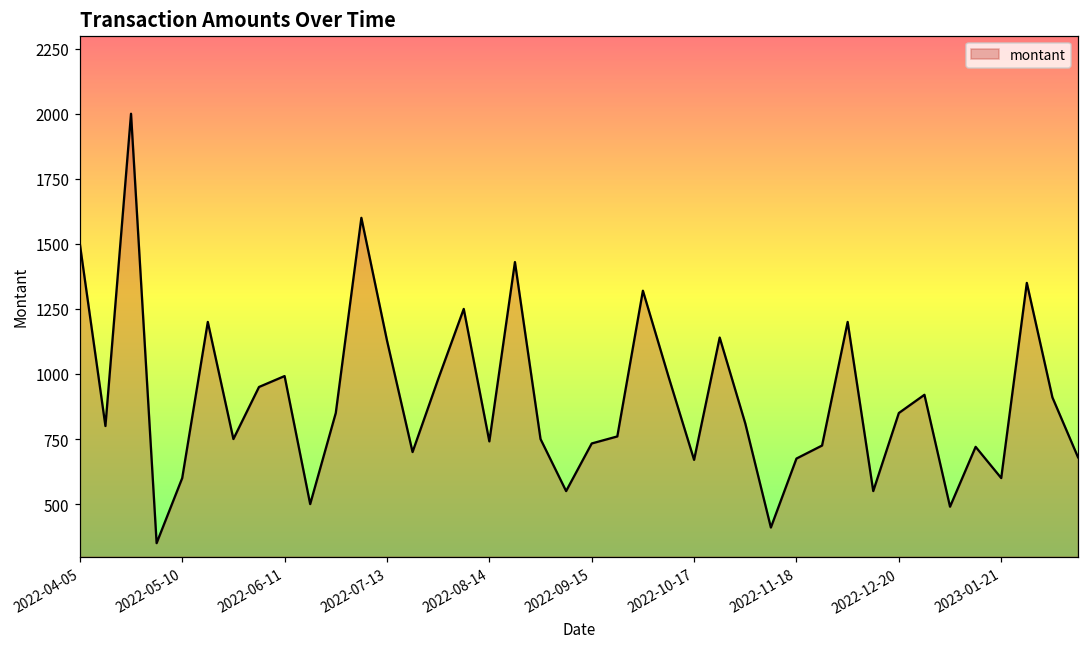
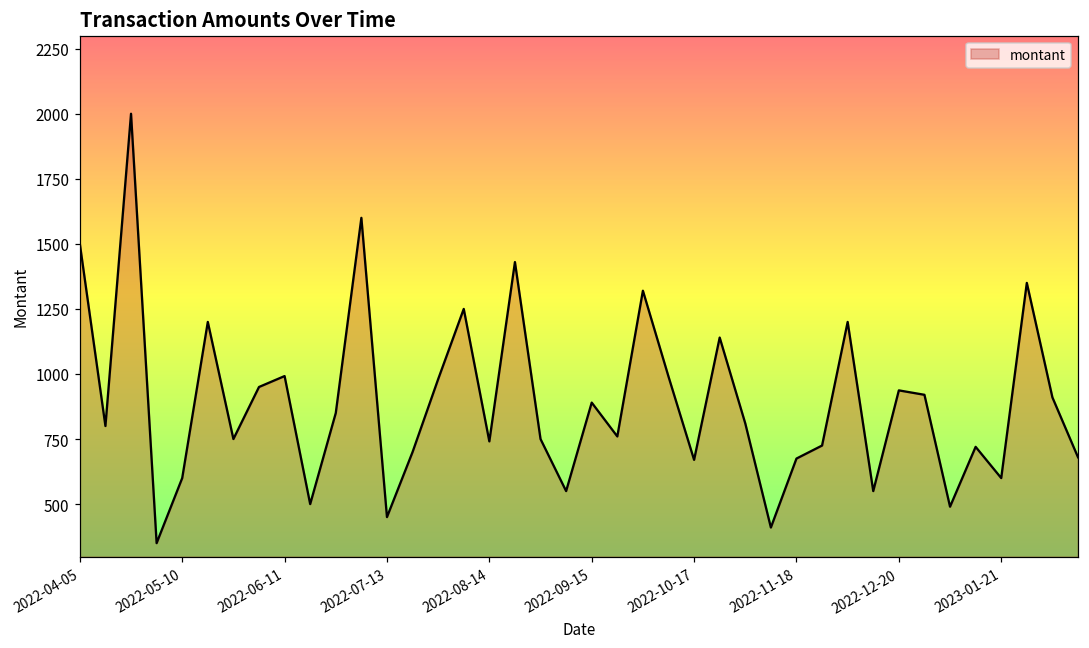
  {
    "2022-04-05": 1500,
    "2022-05-10": 600,
    "2022-06-11": 990,
-   "2022-07-13": 1130,
+   "2022-07-13": 450,
    "2022-08-14": 740,
-   "2022-09-15": 730,
+   "2022-09-15": 890,
    "2022-10-17": 670,
    "2022-11-18": 680,
-   "2022-12-20": 850,
+   "2022-12-20": 940,
    "2023-01-21": 600
  }
